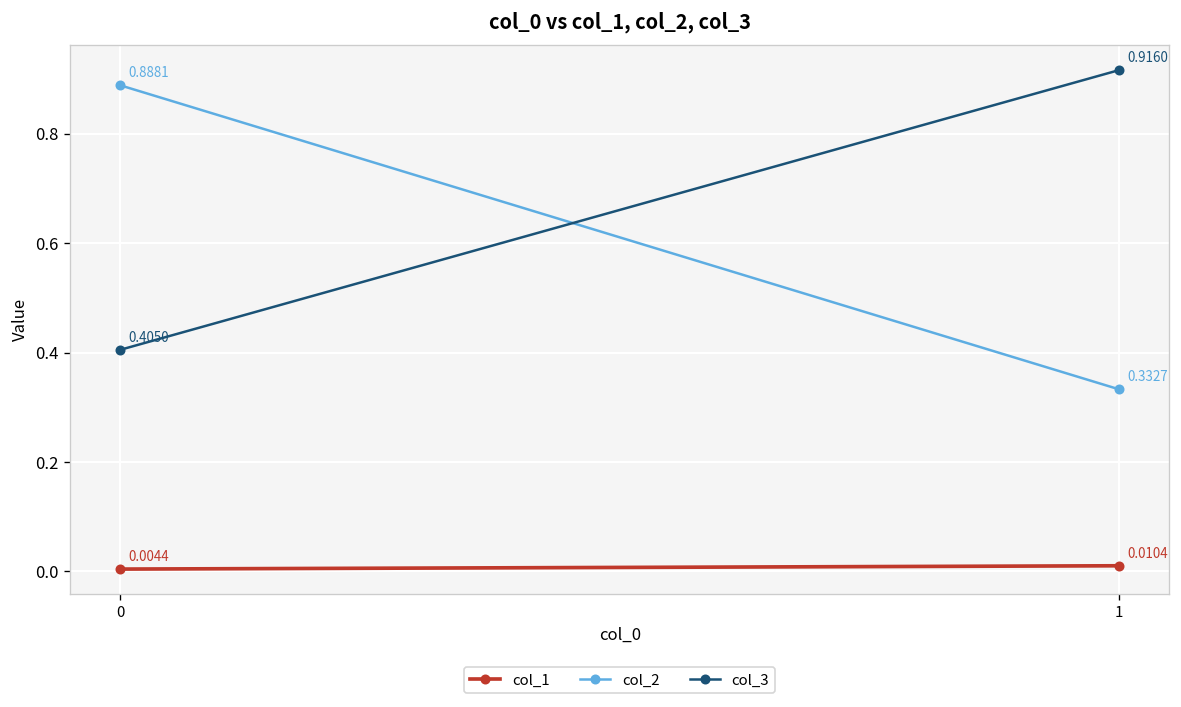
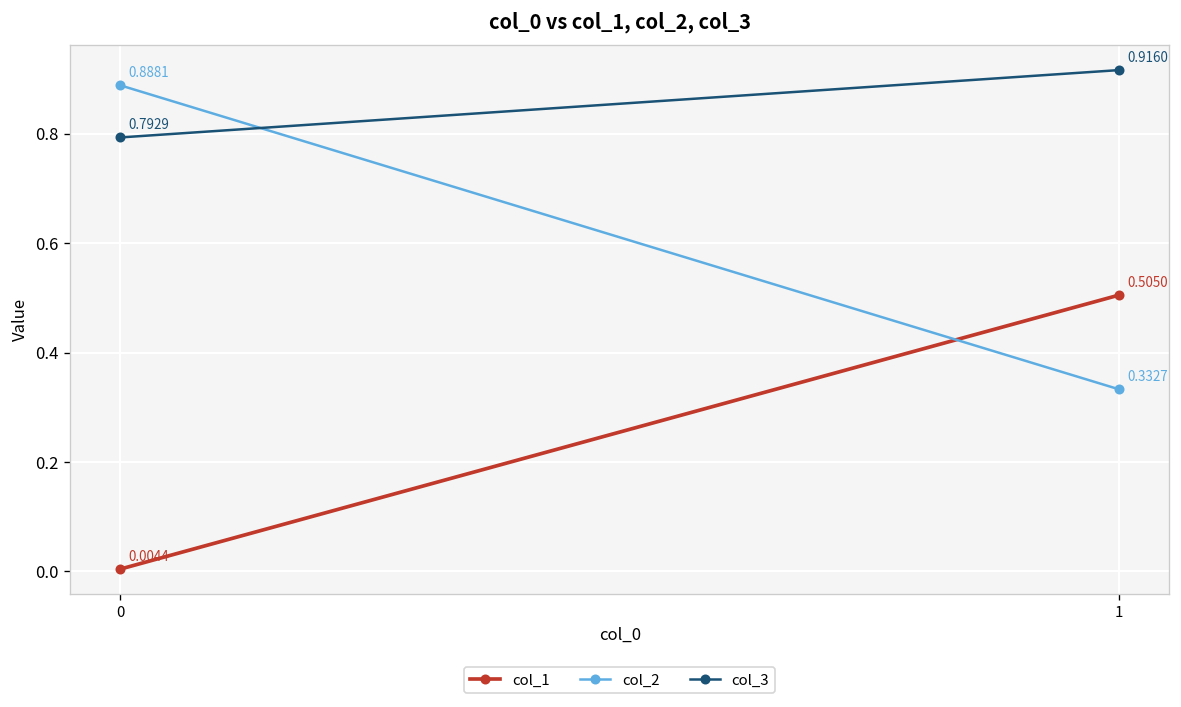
  {
    "col_1": {
      "0": 0.0044,
-     "1": 0.0104
+     "1": 0.5050
    },
    "col_2": {
      "0": 0.8881,
      "1": 0.3327
    },
    "col_3": {
-     "0": 0.4050,
+     "0": 0.7929,
      "1": 0.9160
    }
  }
